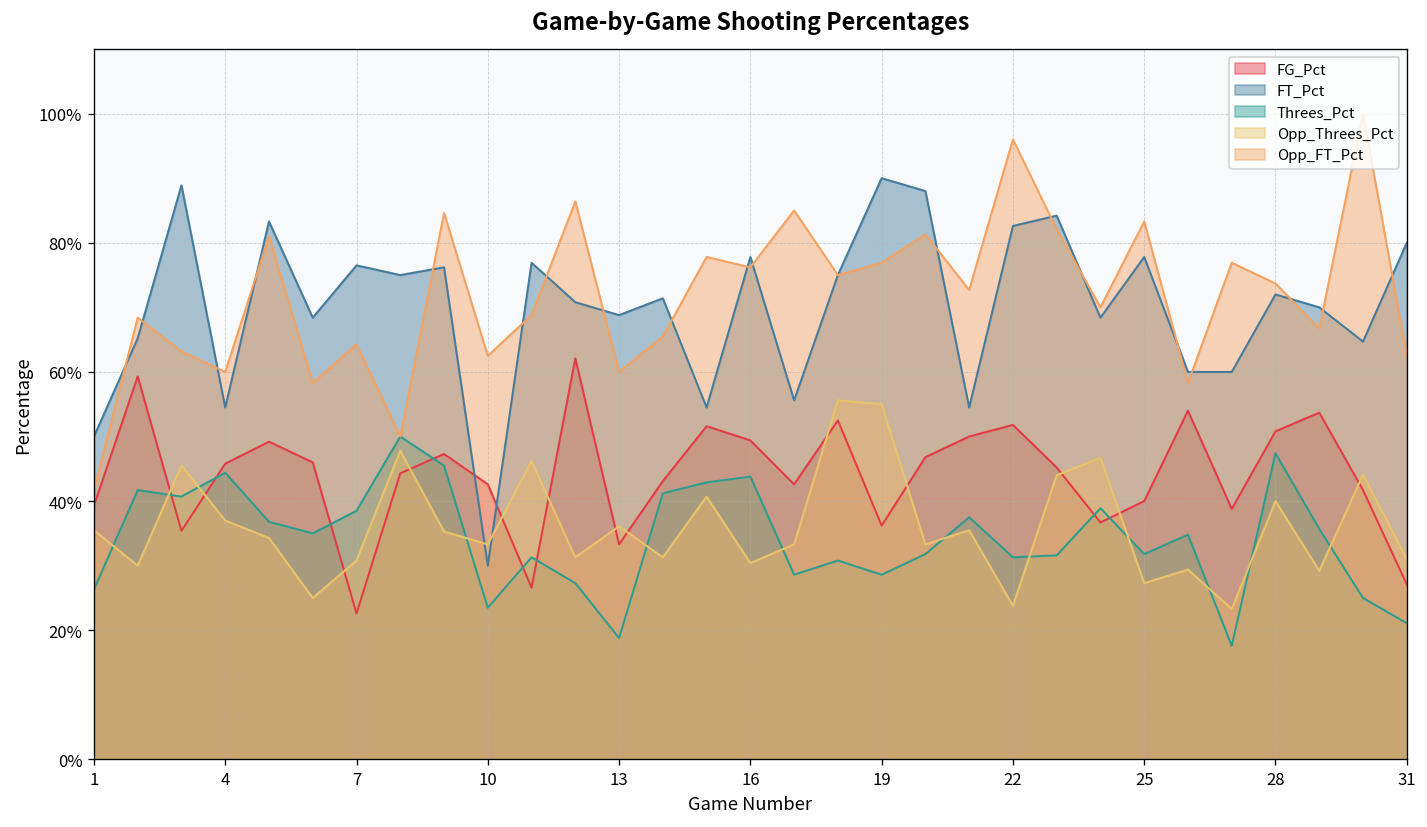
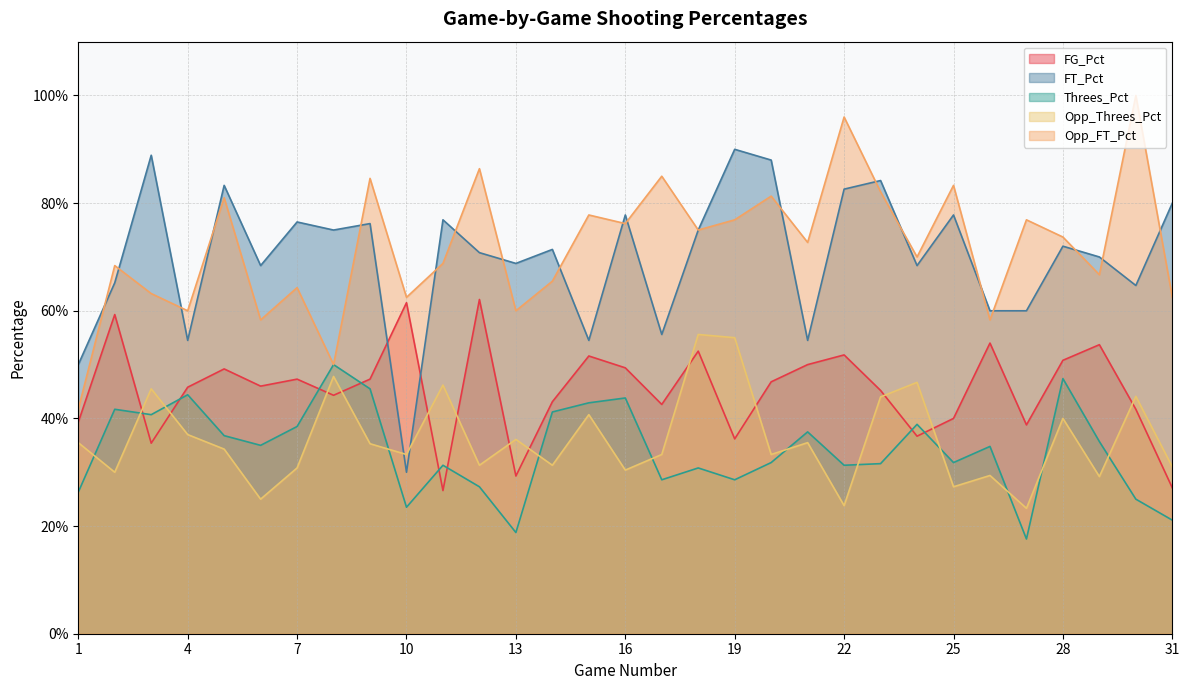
  {
    "FG_Pct": {
      "1": "39%",
      "4": "46%",
-     "7": "23%",
-     "10": "43%",
-     "13": "33%",
+     "7": "47%",
+     "10": "62%",
+     "13": "29%",
      "16": "49%",
      "19": "36%",
      "22": "52%",
      "25": "40%",
      "28": "51%",
      "31": "27%"
    }
  }
